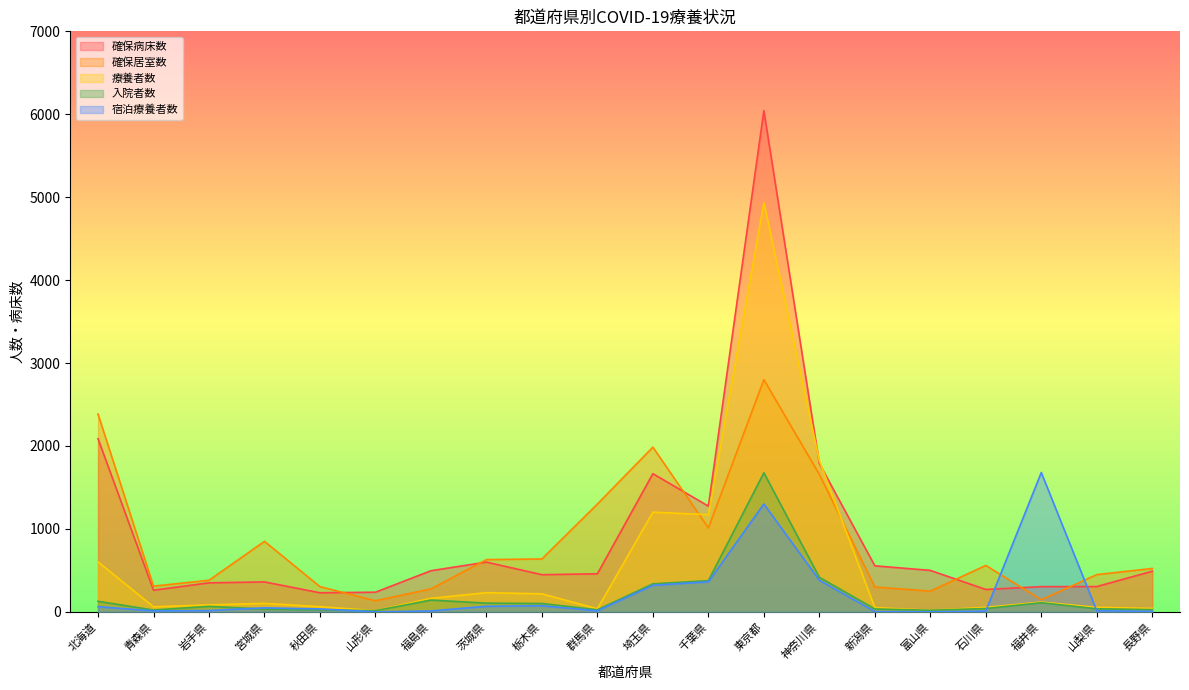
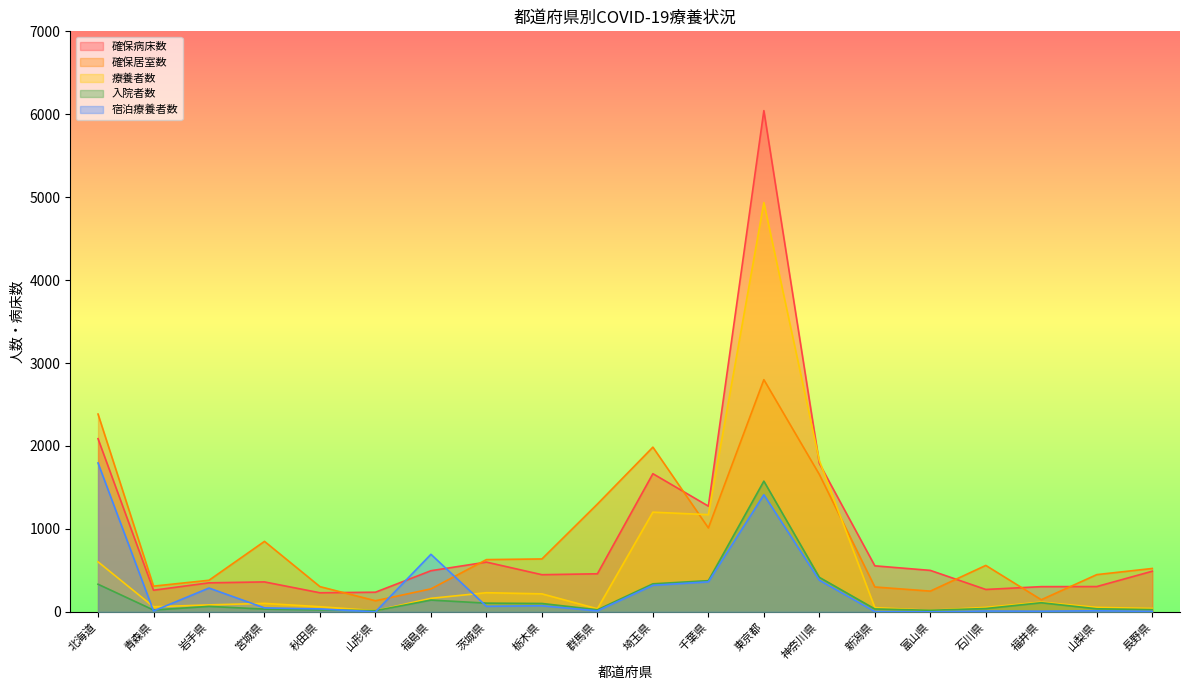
  {
    "入院者数": {
-     "北海道": 100,
+     "北海道": 300,
      "茨城県": 100,
-     "東京都": 1700,
+     "東京都": 1600,
      "神奈川県": 400
    },
    "宿泊療養者数": {
-     "北海道": 100,
-     "岩手県": 0,
-     "福島県": 0,
+     "北海道": 1800,
+     "岩手県": 300,
+     "福島県": 700,
      "茨城県": 100,
-     "東京都": 1300,
+     "東京都": 1400,
      "神奈川県": 400,
-     "福井県": 1700
+     "福井県": 0
    }
  }
